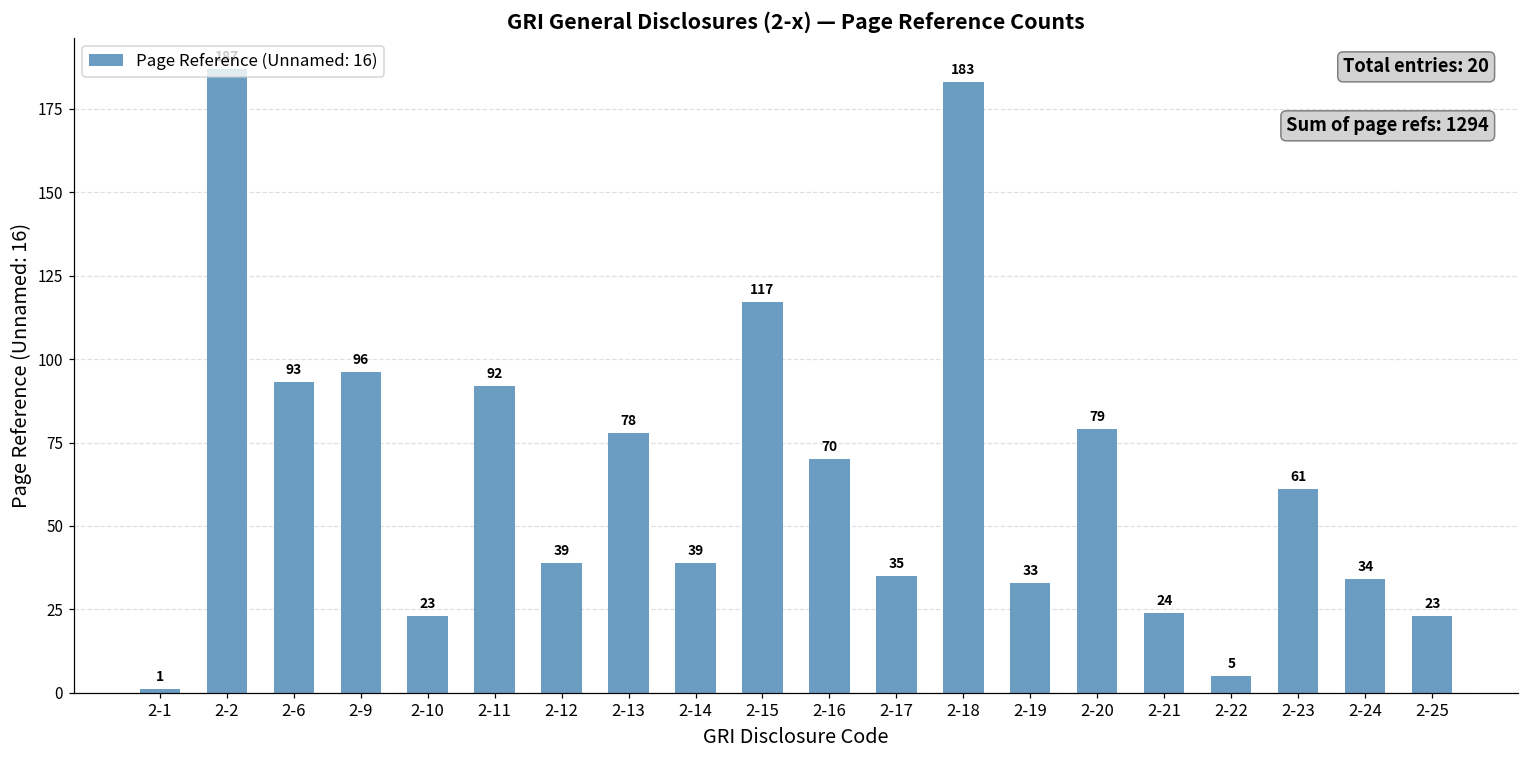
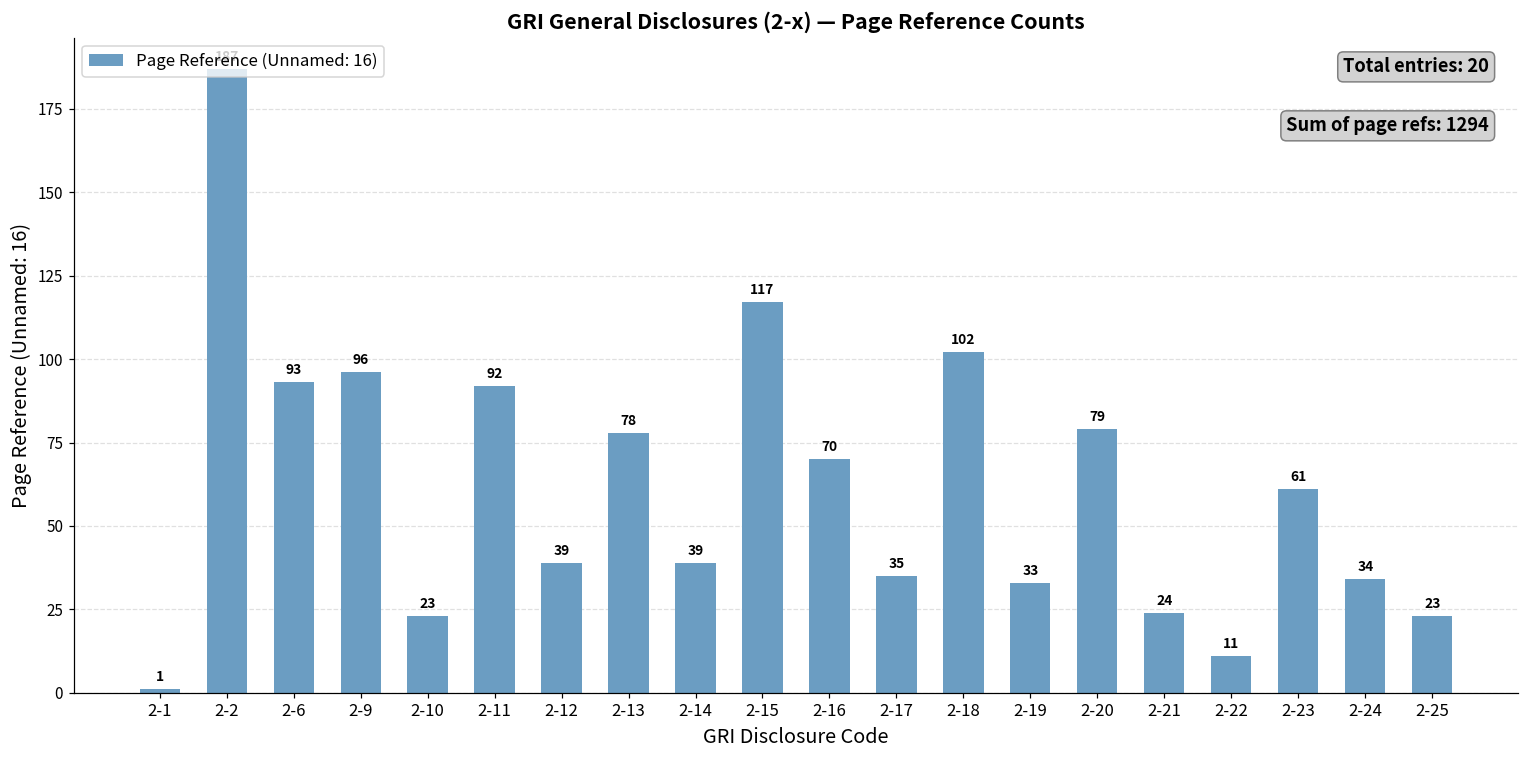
  {
    "2-1": 1,
    "2-6": 93,
    "2-9": 96,
    "2-10": 23,
    "2-11": 92,
    "2-12": 39,
    "2-13": 78,
    "2-14": 39,
    "2-15": 117,
    "2-16": 70,
    "2-17": 35,
-   "2-18": 183,
+   "2-18": 102,
    "2-19": 33,
    "2-20": 79,
    "2-21": 24,
-   "2-22": 5,
+   "2-22": 11,
    "2-23": 61,
    "2-24": 34,
    "2-25": 23
  }
